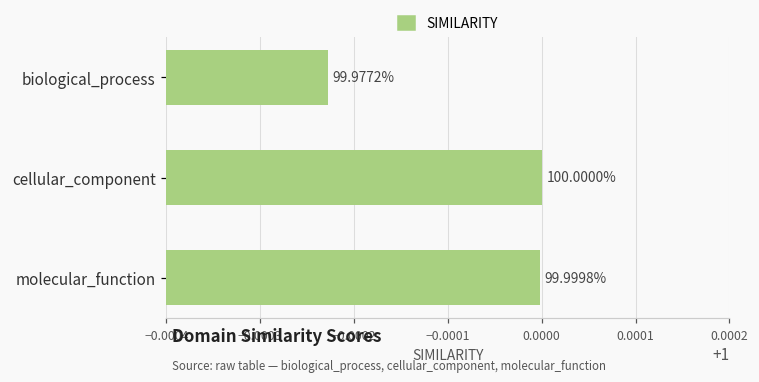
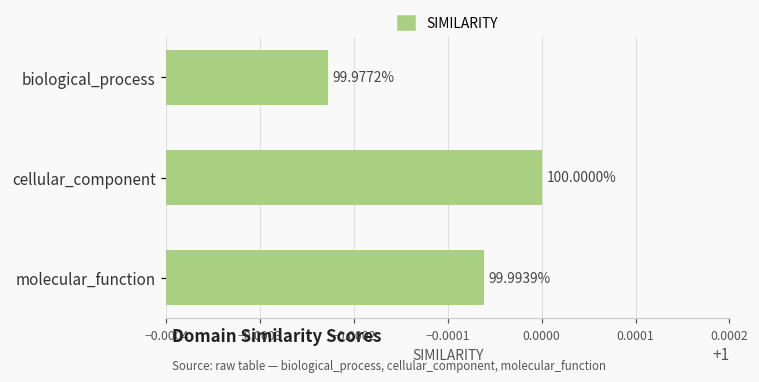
  {
    "biological_process": "99.9772%",
    "cellular_component": "100.0000%",
-   "molecular_function": "99.9998%"
+   "molecular_function": "99.9939%"
  }
